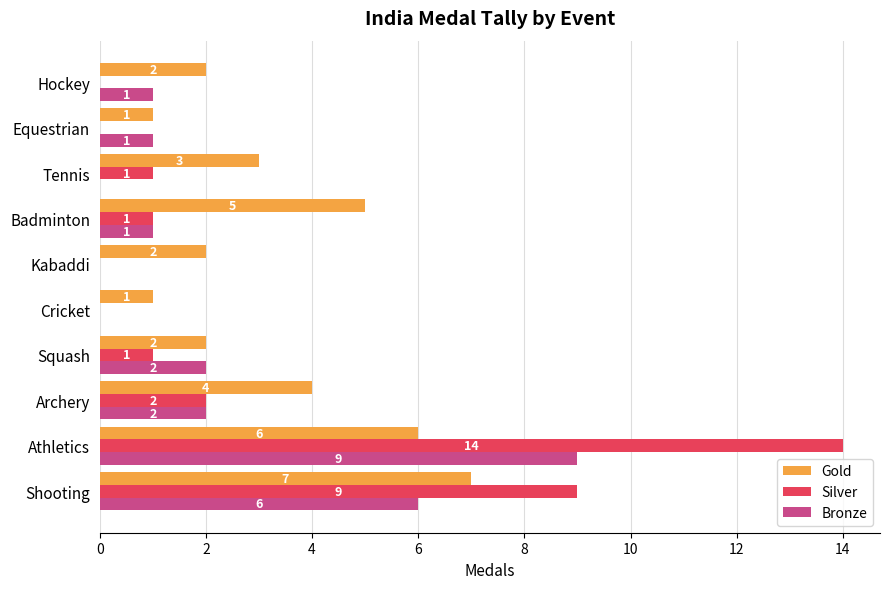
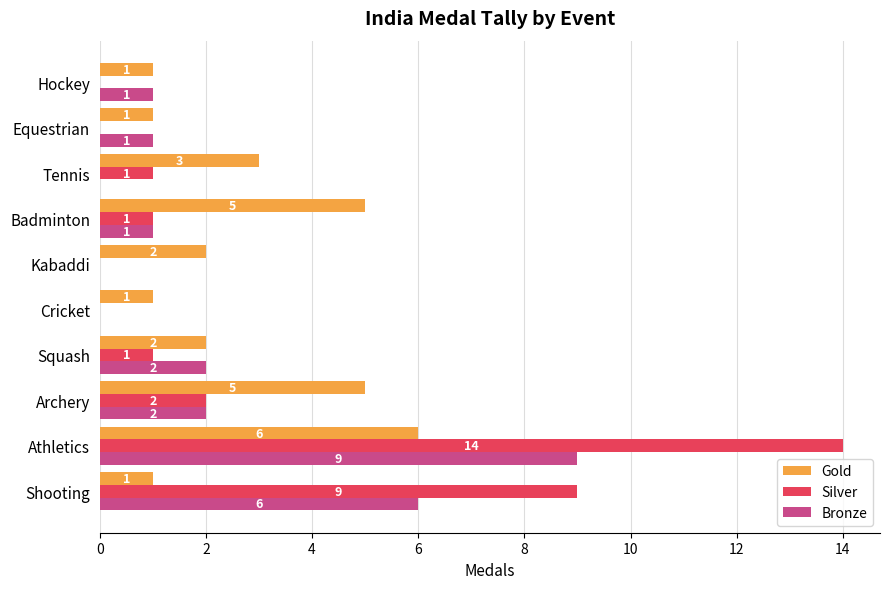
  {
    "Gold": {
-     "Hockey": 2,
+     "Hockey": 1,
      "Equestrian": 1,
      "Tennis": 3,
      "Badminton": 5,
      "Kabaddi": 2,
      "Cricket": 1,
      "Squash": 2,
-     "Archery": 4,
+     "Archery": 5,
      "Athletics": 6,
-     "Shooting": 7
+     "Shooting": 1
    }
  }
